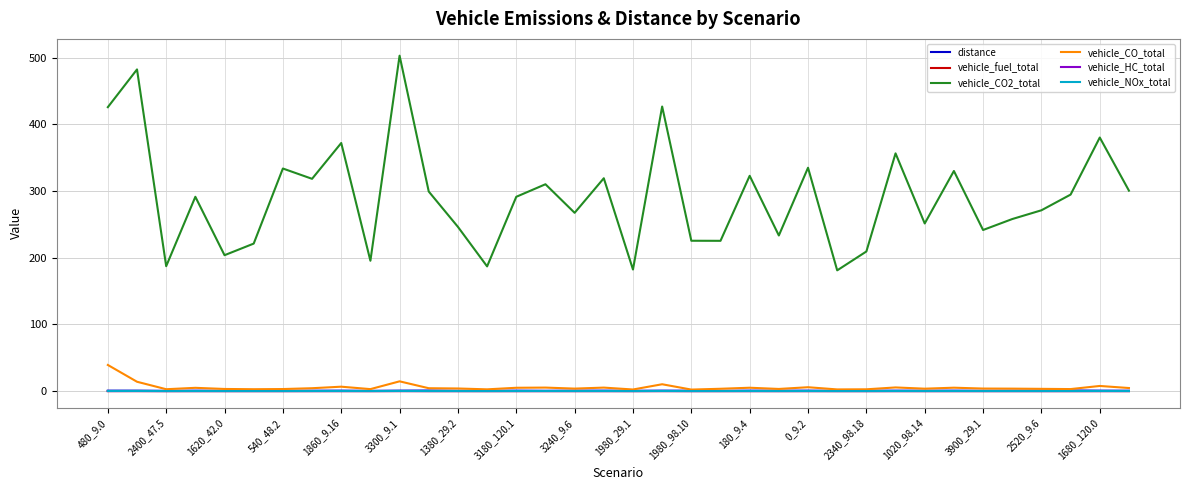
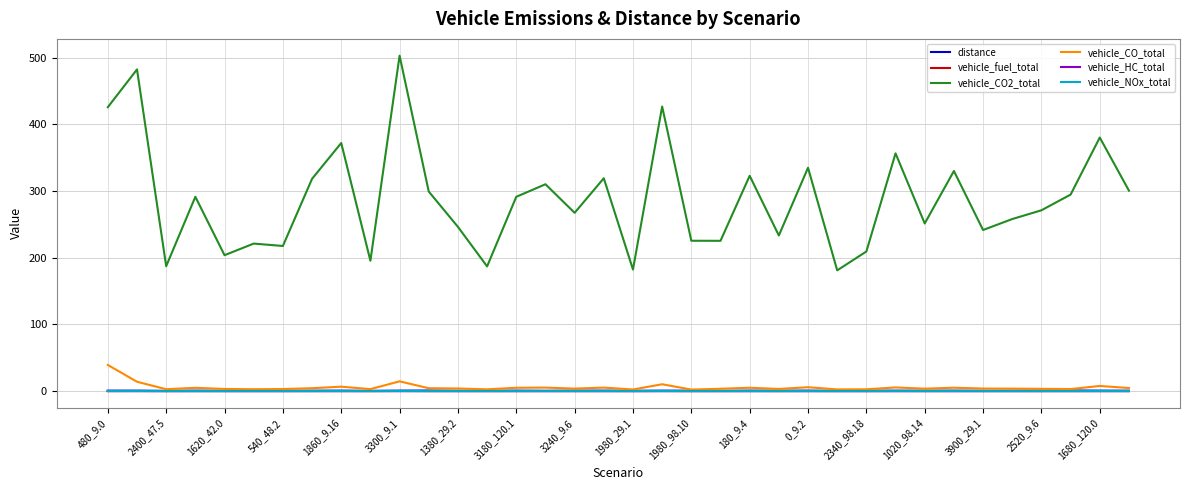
  {
    "vehicle_CO2_total": {
      "480_9.0": 430,
      "2400_47.5": 190,
      "1620_42.0": 200,
-     "540_48.2": 330,
+     "540_48.2": 220,
      "1860_9.16": 370,
      "3300_9.1": 500,
      "1380_29.2": 250,
      "3180_120.1": 290,
      "3240_9.6": 270,
      "1980_29.1": 180,
      "1980_98.10": 230,
      "180_9.4": 320,
      "0_9.2": 340,
      "2340_98.18": 210,
      "1020_98.14": 250,
      "3900_29.1": 240,
      "2520_9.6": 270,
      "1680_120.0": 380
    },
    "vehicle_CO_total": {
      "480_9.0": 40,
      "1860_9.16": 10,
      "3300_9.1": 10,
      "3180_120.1": 10,
      "180_9.4": 10,
      "0_9.2": 10,
      "1680_120.0": 10
    }
  }
